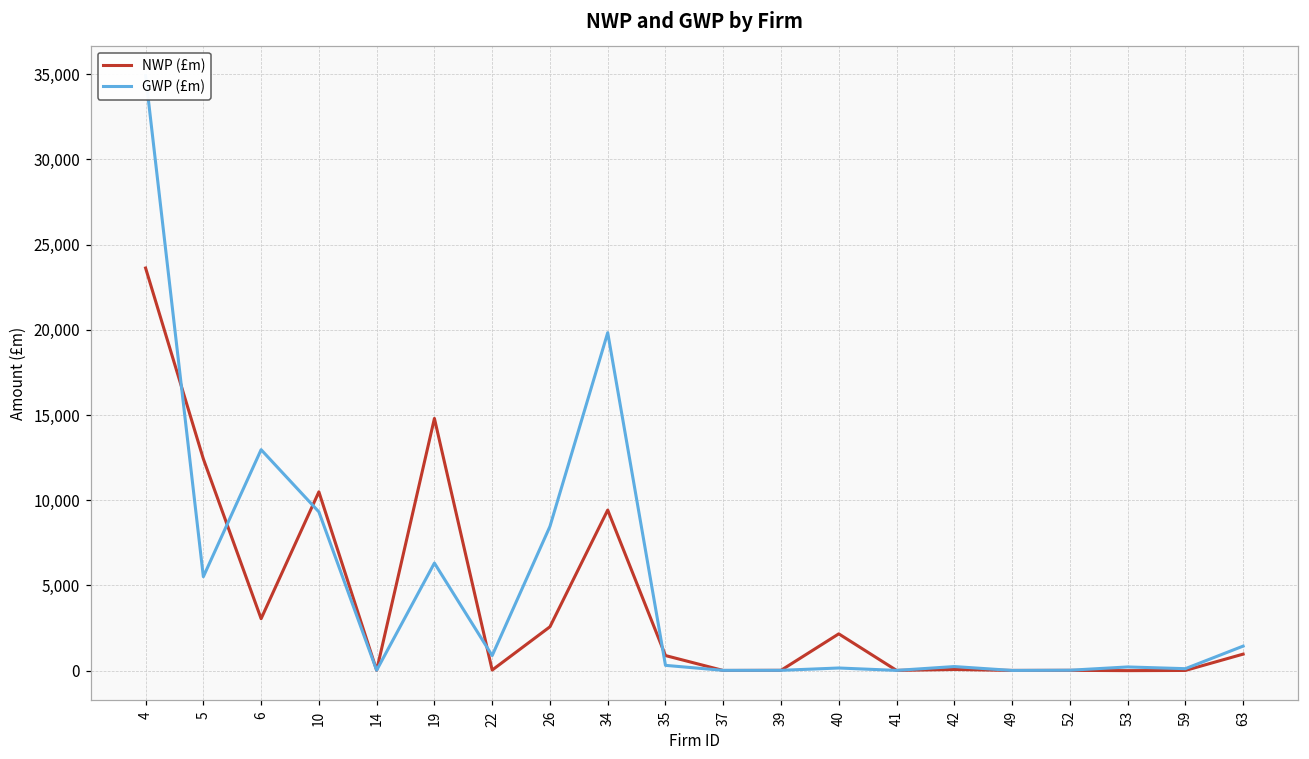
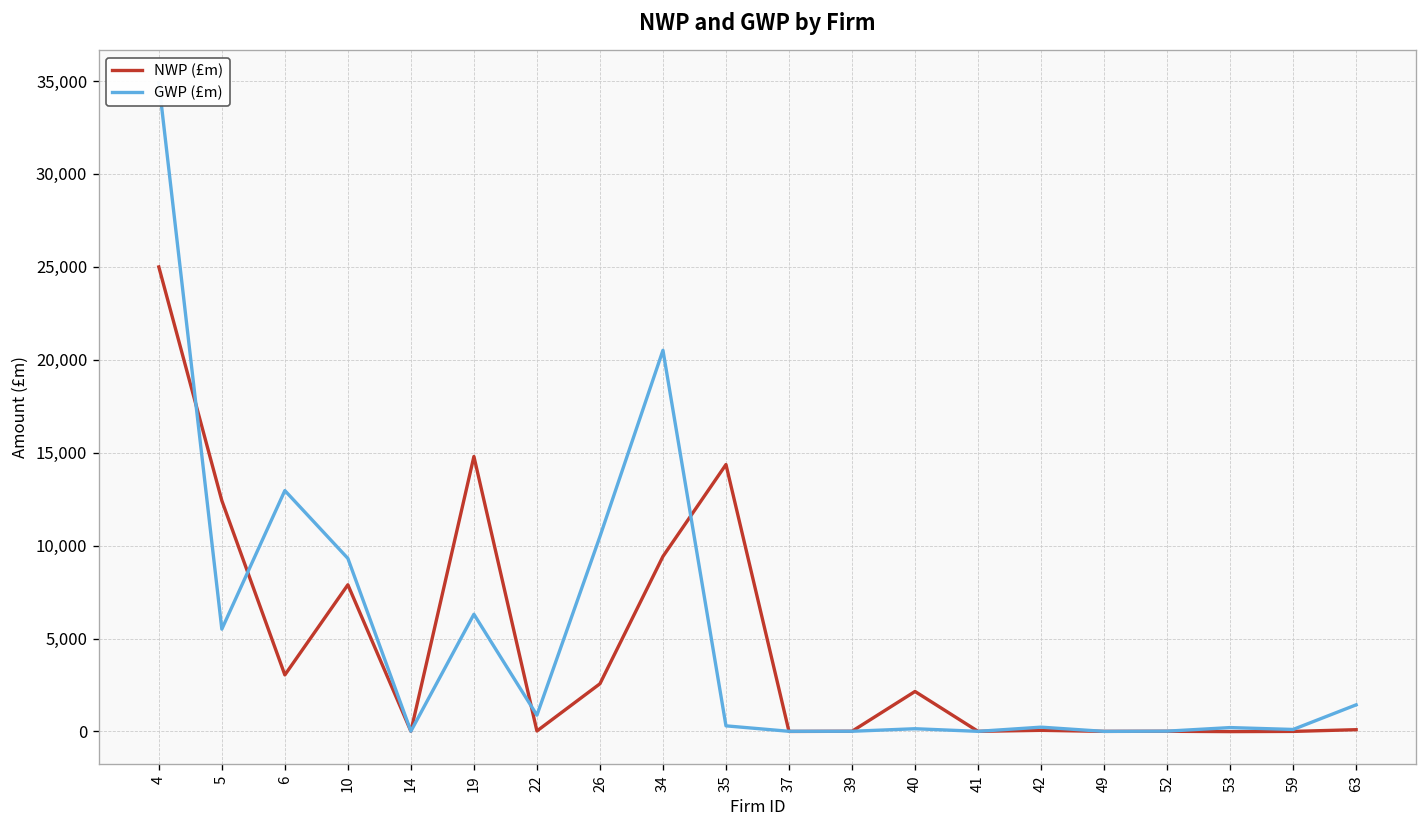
  {
    "NWP (£m)": {
-     "4": "23,600",
+     "4": "25,000",
      "5": "12,400",
      "6": "3,000",
-     "10": "10,500",
+     "10": "7,900",
      "19": "14,800",
      "22": "0",
      "26": "2,600",
      "34": "9,400",
-     "35": "900",
+     "35": "14,400",
      "40": "2,200",
      "42": "100",
      "53": "0",
-     "63": "1,000"
+     "63": "100"
    },
    "GWP (£m)": {
      "5": "5,500",
      "6": "13,000",
      "10": "9,300",
      "19": "6,300",
      "22": "900",
-     "26": "8,500",
-     "34": "19,800",
+     "26": "10,500",
+     "34": "20,500",
      "35": "300",
      "40": "100",
      "42": "200",
      "53": "200",
      "63": "1,400"
    }
  }
